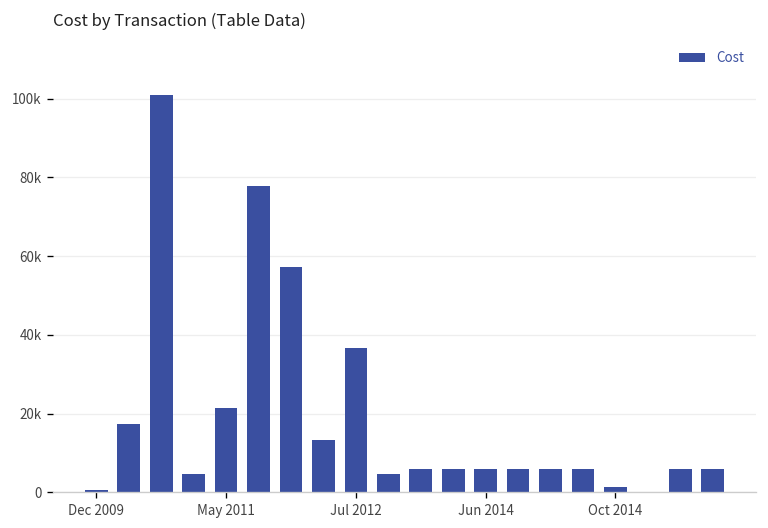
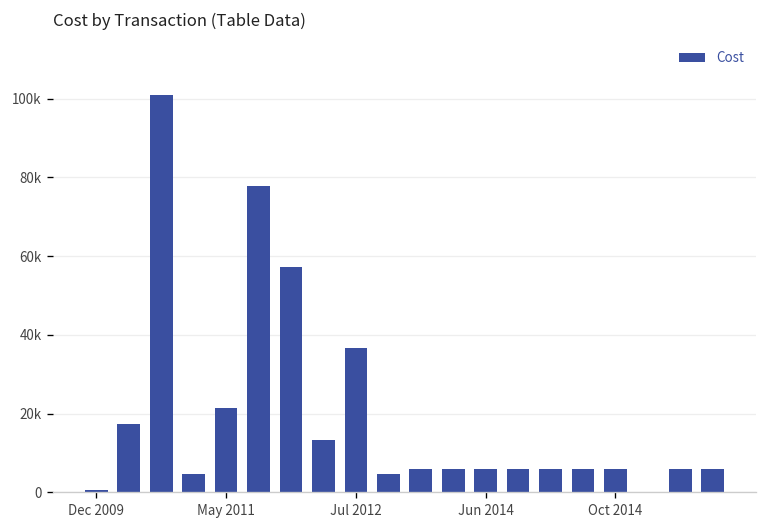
  {
    "May 2011": 22000,
    "Jul 2012": 37000,
    "Jun 2014": 6000,
-   "Oct 2014": 1000
+   "Oct 2014": 6000
  }
